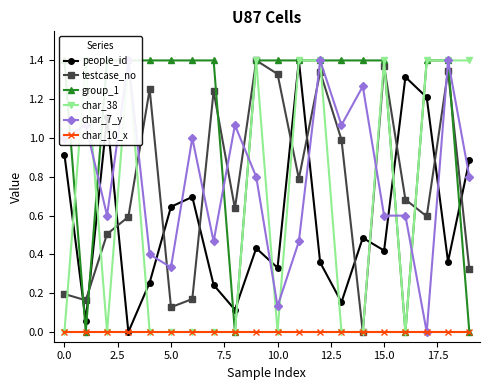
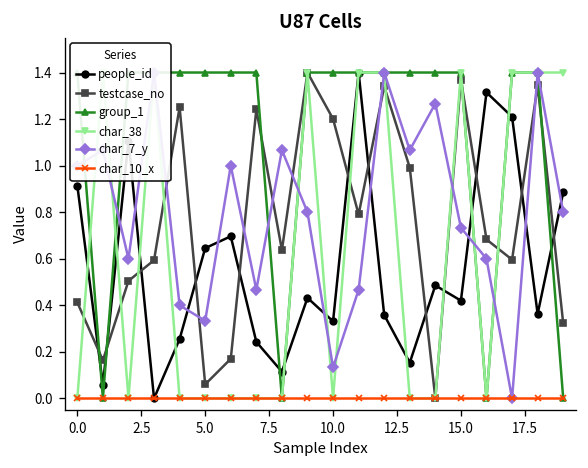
  {
    "people_id": {
      "0.0": 0.91,
      "5.0": 0.65,
      "10.0": 0.33,
      "15.0": 0.42
    },
    "testcase_no": {
-     "0.0": 0.20,
-     "5.0": 0.13,
-     "10.0": 1.33,
+     "0.0": 0.41,
+     "5.0": 0.06,
+     "10.0": 1.20,
      "15.0": 1.37
    },
    "group_1": {
      "5.0": 1.40,
      "10.0": 1.40
    },
    "char_7_y": {
      "5.0": 0.33,
      "10.0": 0.13,
-     "15.0": 0.60
+     "15.0": 0.73
    },
    "char_10_x": {
      "15.0": 0.00
    }
  }
